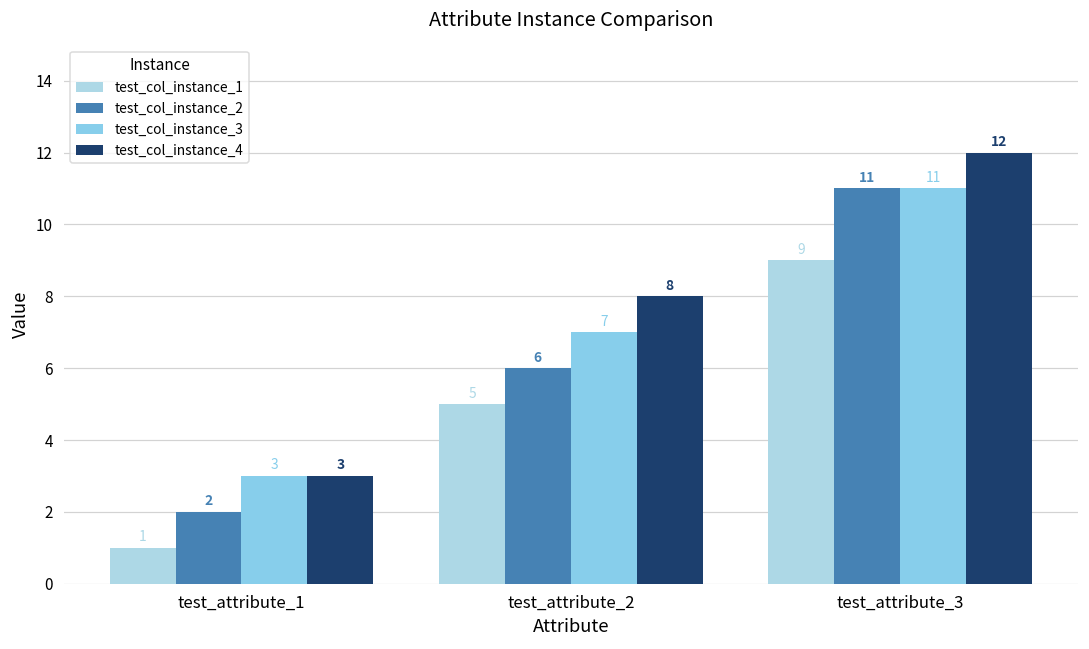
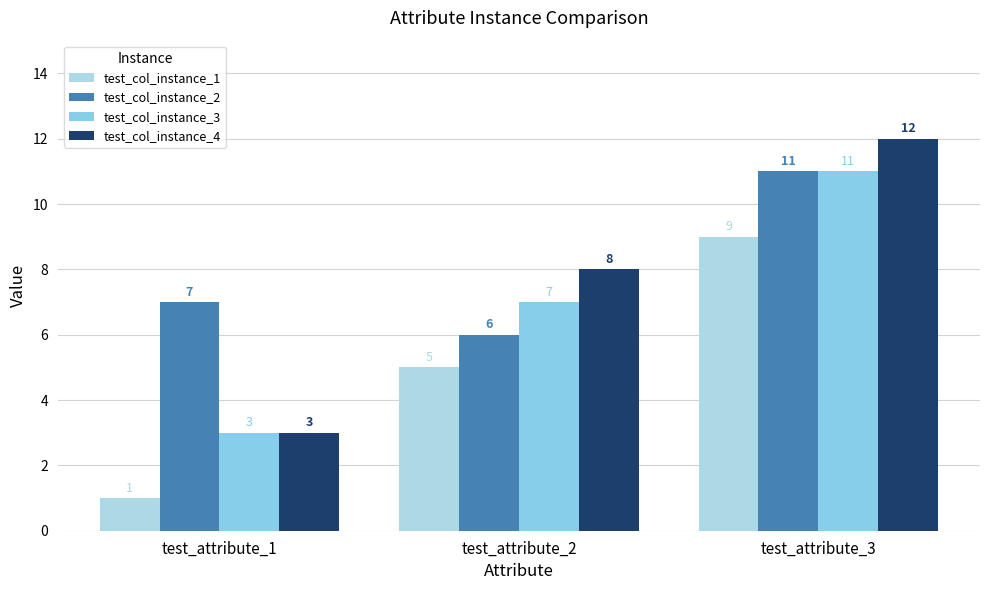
  {
    "test_col_instance_2": {
-     "test_attribute_1": 2,
+     "test_attribute_1": 7,
      "test_attribute_2": 6,
      "test_attribute_3": 11
    },
    "test_col_instance_4": {
      "test_attribute_1": 3,
      "test_attribute_2": 8,
      "test_attribute_3": 12
    }
  }
